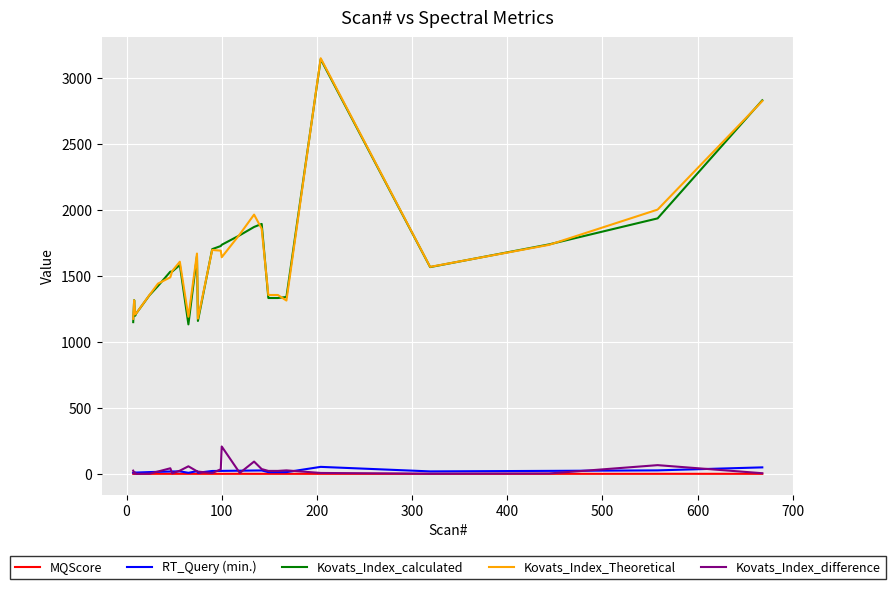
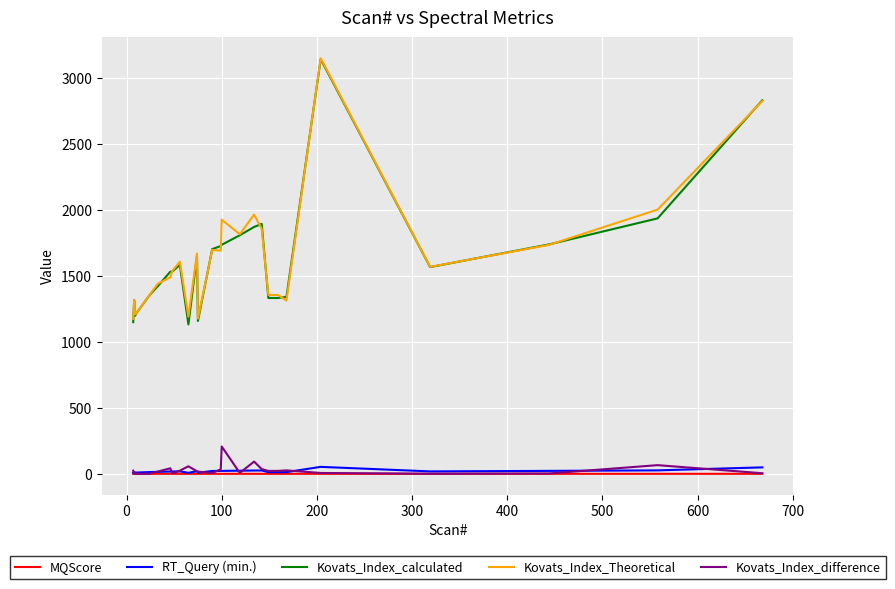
  {
    "MQScore": {
      "100": 0
    },
    "Kovats_Index_calculated": {
      "100": 1740
    },
    "Kovats_Index_Theoretical": {
-     "100": 1640
+     "100": 1930
    },
    "Kovats_Index_difference": {
      "100": 210
    }
  }
